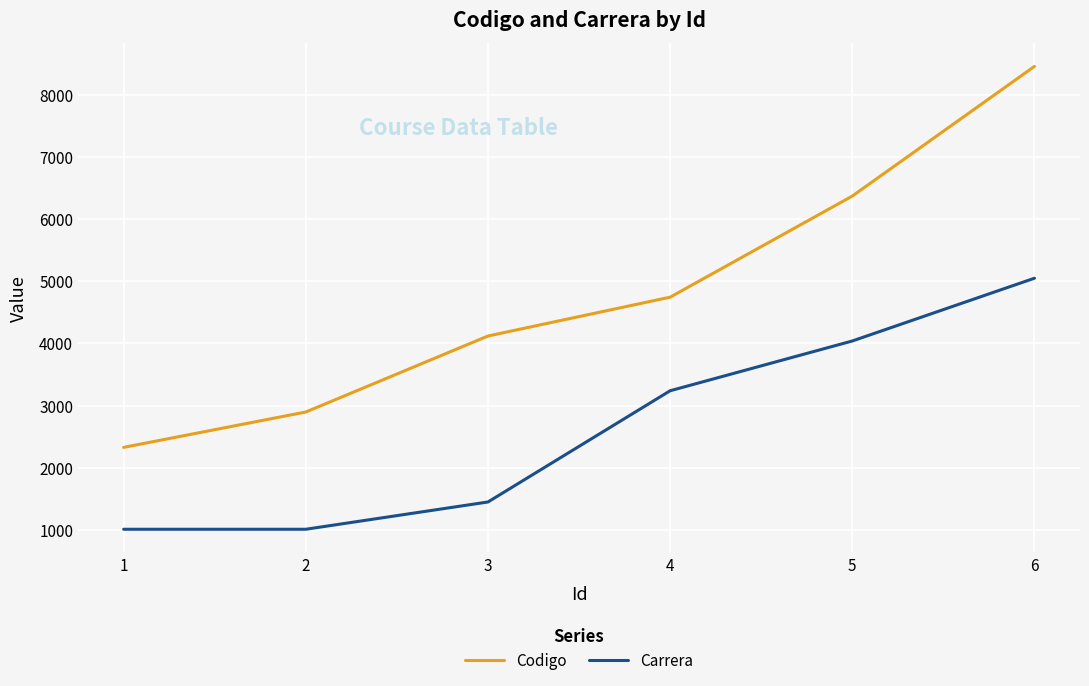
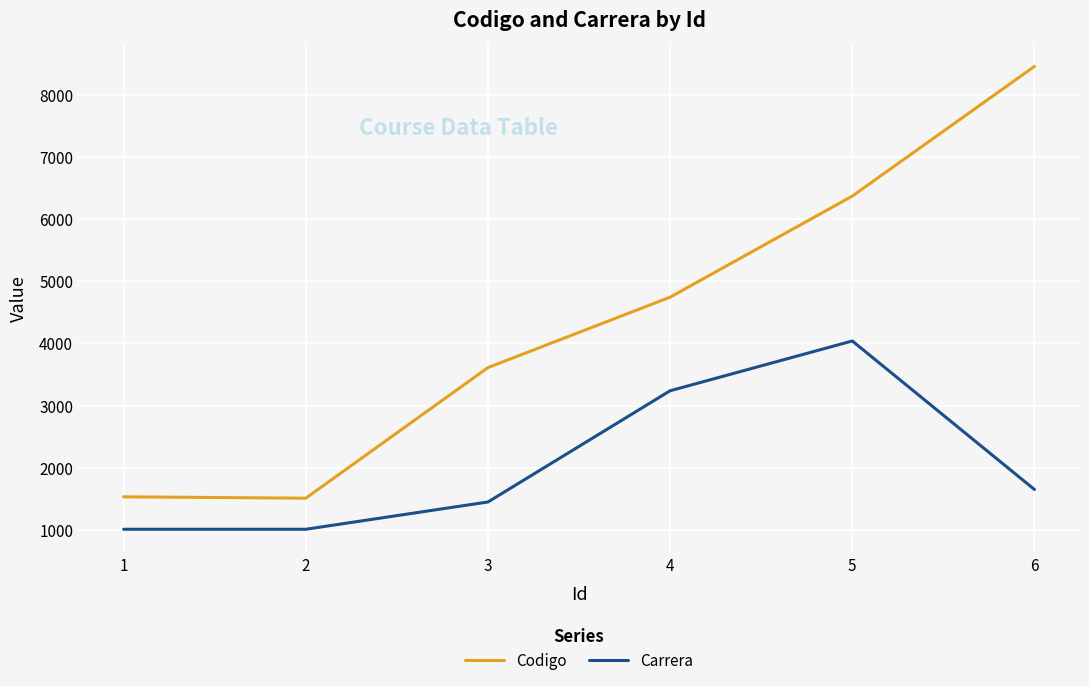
  {
    "Codigo": {
-     "1": 2300,
-     "2": 2900,
-     "3": 4100,
+     "1": 1500,
+     "2": 1500,
+     "3": 3600,
      "4": 4700,
      "5": 6400,
      "6": 8500
    },
    "Carrera": {
      "1": 1000,
      "2": 1000,
      "3": 1400,
      "4": 3200,
      "5": 4000,
-     "6": 5100
+     "6": 1700
    }
  }
